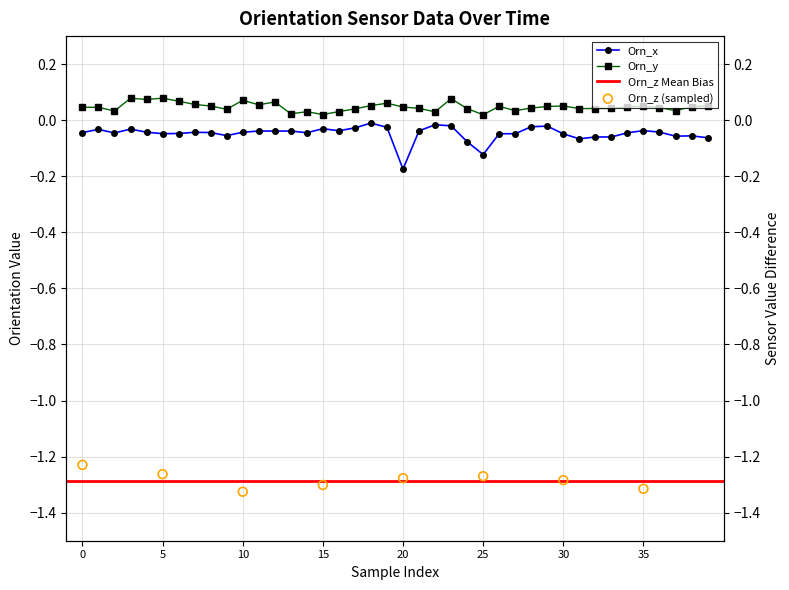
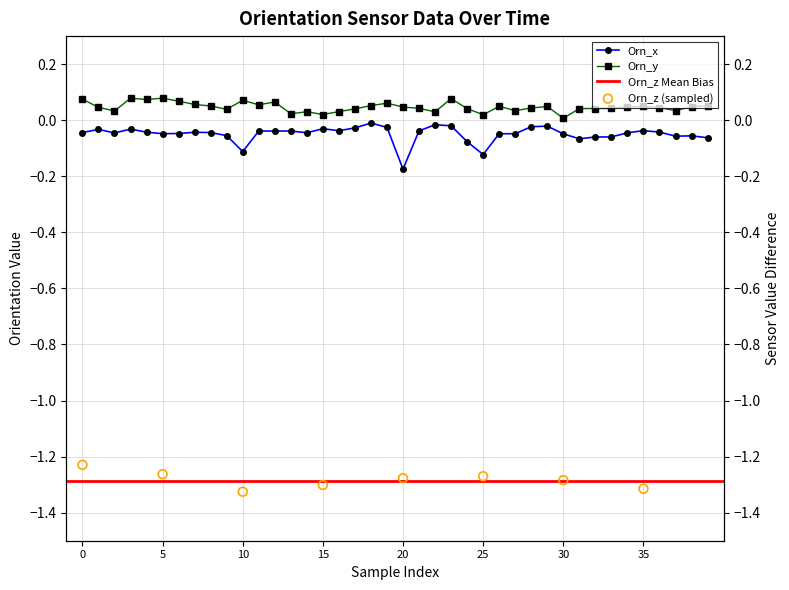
  {
    "Orn_x": {
      "0": -0.04,
      "5": -0.05,
-     "10": -0.04,
+     "10": -0.11,
      "15": -0.03,
      "20": -0.17,
      "25": -0.12,
      "30": -0.05,
      "35": -0.04
    },
    "Orn_y": {
-     "0": 0.05,
+     "0": 0.07,
      "5": 0.08,
      "10": 0.07,
      "15": 0.02,
      "20": 0.05,
      "25": 0.02,
-     "30": 0.05
+     "30": 0.01
    }
  }
